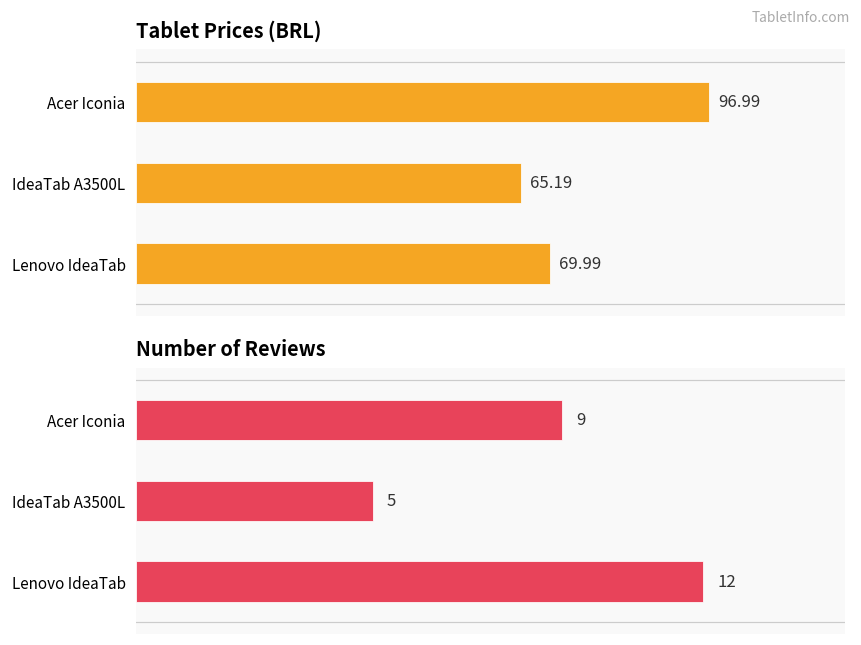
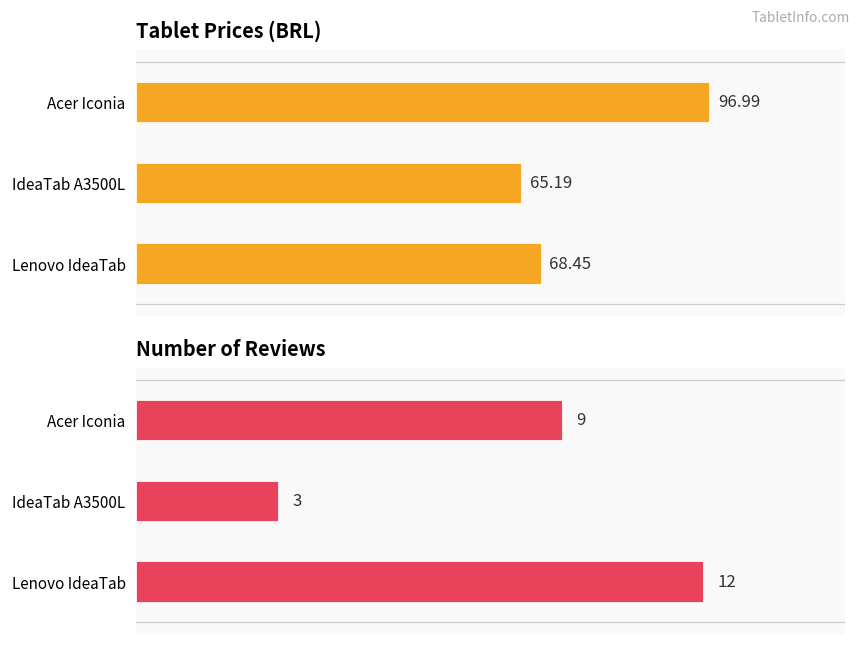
  {
    "Tablet Prices (BRL)": {
      "Acer Iconia": 96.99,
      "IdeaTab A3500L": 65.19,
-     "Lenovo IdeaTab": 69.99
+     "Lenovo IdeaTab": 68.45
    },
    "Number of Reviews": {
      "Acer Iconia": 9,
-     "IdeaTab A3500L": 5,
+     "IdeaTab A3500L": 3,
      "Lenovo IdeaTab": 12
    }
  }
